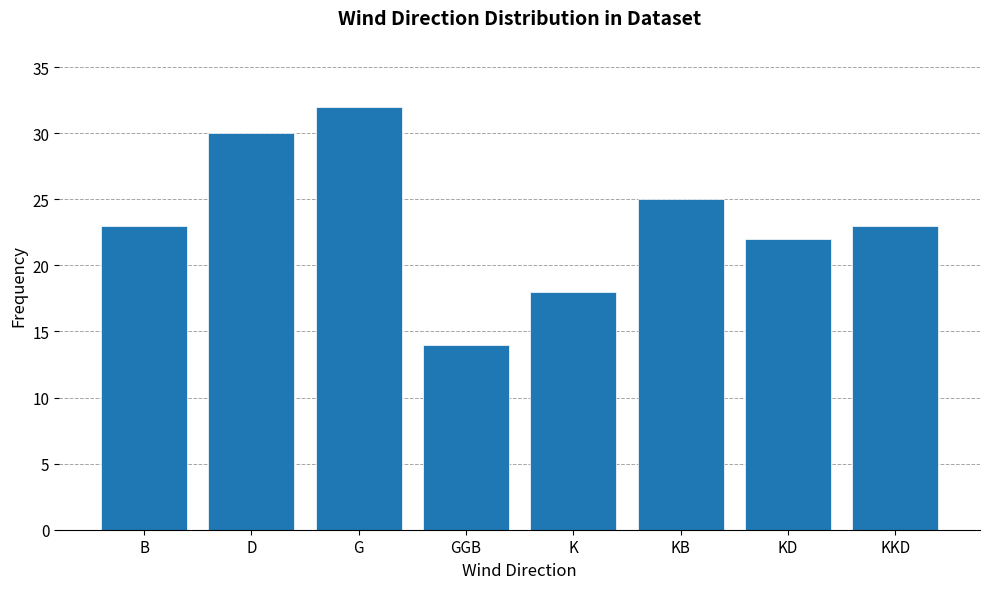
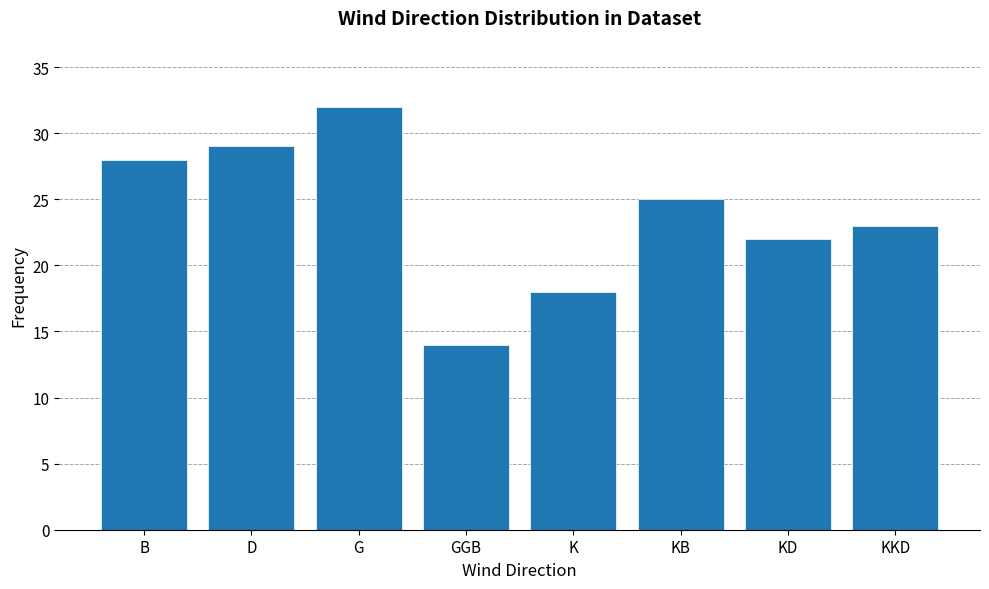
  {
-   "B": 23,
-   "D": 30,
+   "B": 28,
+   "D": 29,
    "G": 32,
    "GGB": 14,
    "K": 18,
    "KB": 25,
    "KD": 22,
    "KKD": 23
  }
